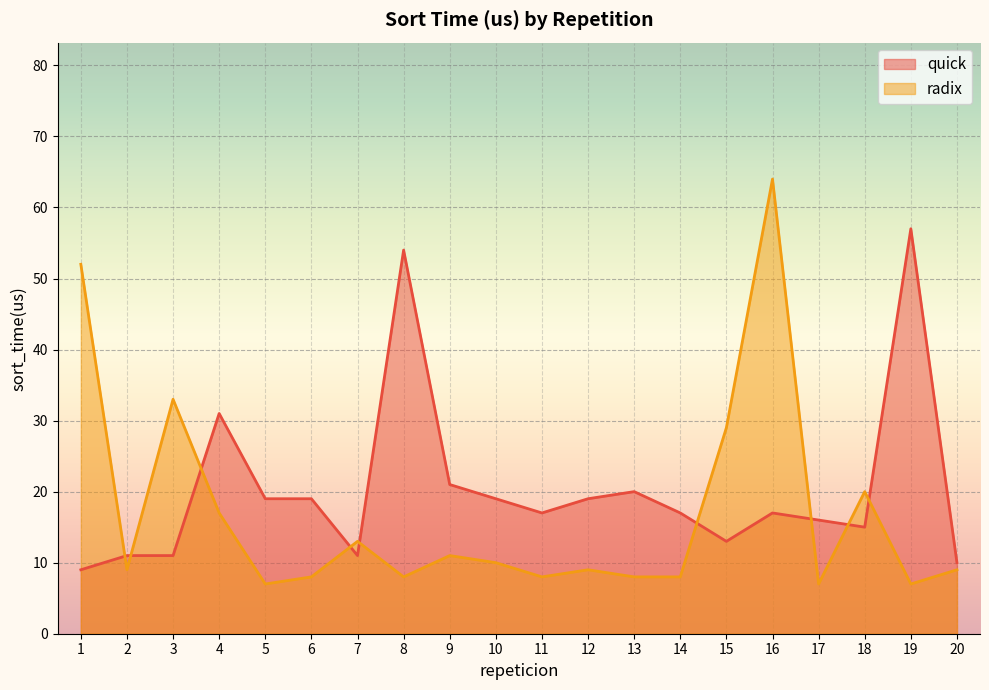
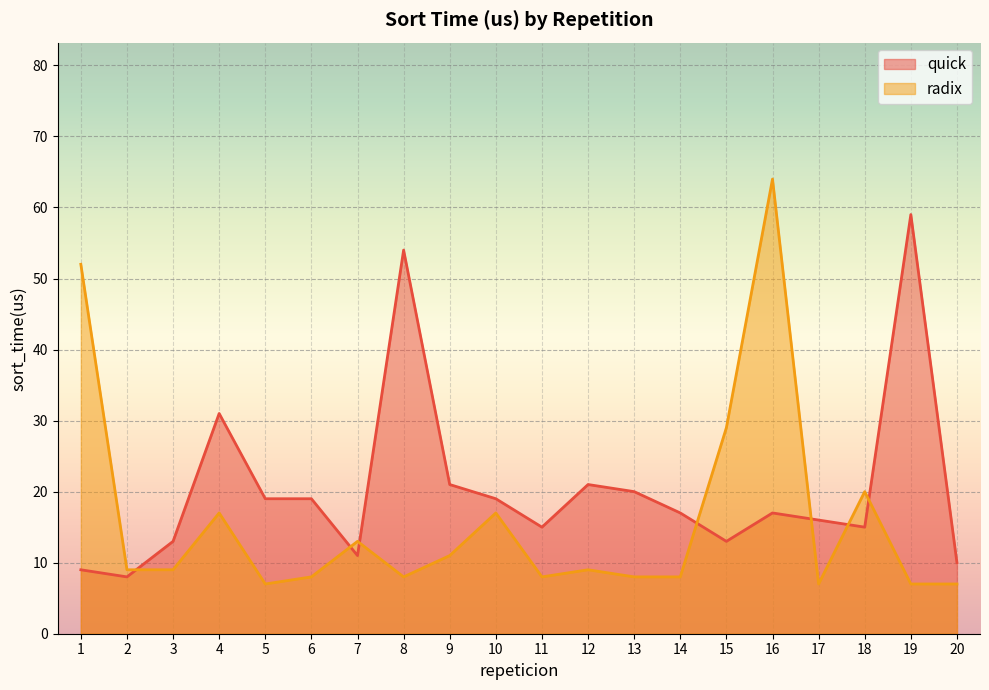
  {
    "quick": {
      "1": 9,
-     "2": 11,
-     "3": 11,
+     "2": 8,
+     "3": 13,
      "4": 31,
      "5": 19,
      "6": 19,
      "7": 11,
      "8": 54,
      "9": 21,
      "10": 19,
-     "11": 17,
-     "12": 19,
+     "11": 15,
+     "12": 21,
      "13": 20,
      "14": 17,
      "15": 13,
      "16": 17,
      "17": 16,
      "18": 15,
-     "19": 57,
+     "19": 59,
      "20": 10
    },
    "radix": {
      "1": 52,
      "2": 9,
-     "3": 33,
+     "3": 9,
      "4": 17,
      "5": 7,
      "6": 8,
      "7": 13,
      "8": 8,
      "9": 11,
-     "10": 10,
+     "10": 17,
      "11": 8,
      "12": 9,
      "13": 8,
      "14": 8,
      "15": 29,
      "16": 64,
      "17": 7,
      "18": 20,
      "19": 7,
-     "20": 9
+     "20": 7
    }
  }
